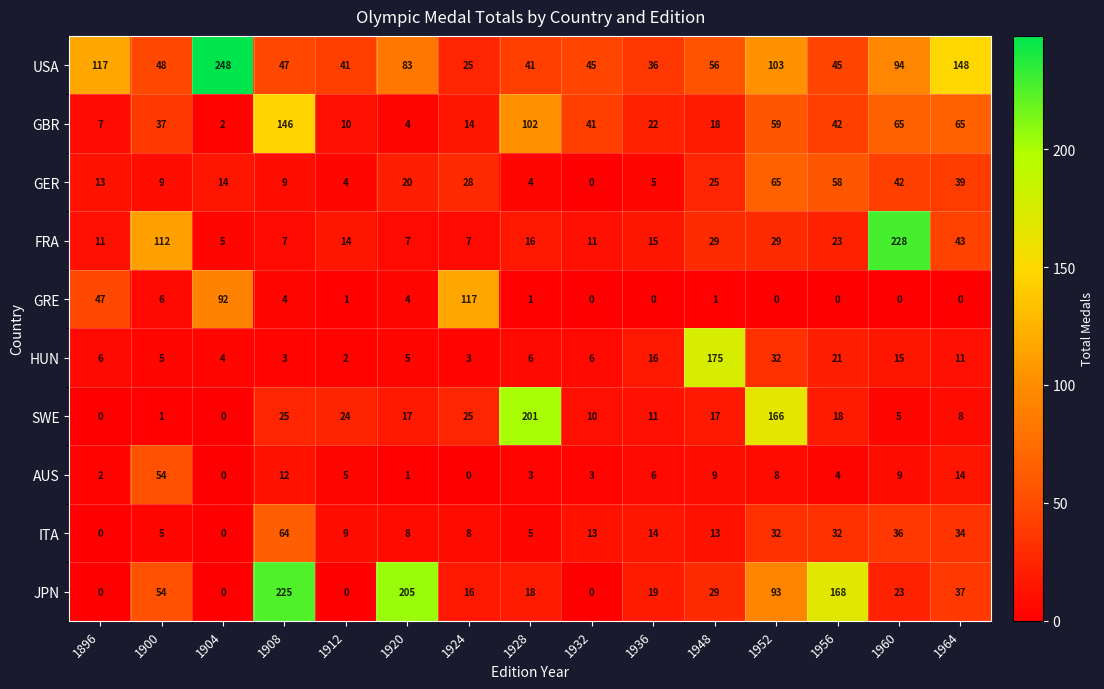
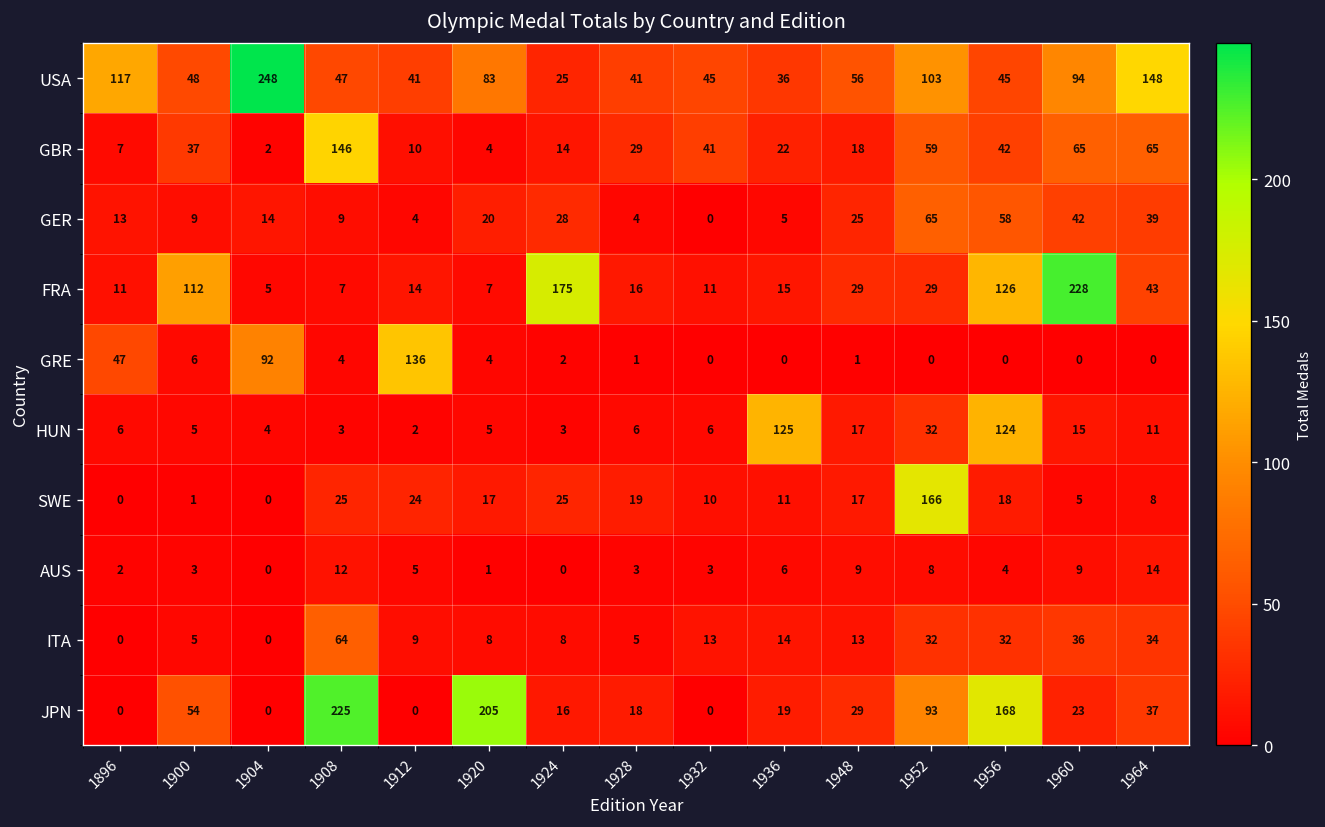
  {
    "USA": {
      "1896": 117,
      "1900": 48,
      "1904": 248,
      "1908": 47,
      "1912": 41,
      "1920": 83,
      "1924": 25,
      "1928": 41,
      "1932": 45,
      "1936": 36,
      "1948": 56,
      "1952": 103,
      "1956": 45,
      "1960": 94,
      "1964": 148
    },
    "GBR": {
      "1896": 7,
      "1900": 37,
      "1904": 2,
      "1908": 146,
      "1912": 10,
      "1920": 4,
      "1924": 14,
-     "1928": 102,
+     "1928": 29,
      "1932": 41,
      "1936": 22,
      "1948": 18,
      "1952": 59,
      "1956": 42,
      "1960": 65,
      "1964": 65
    },
    "GER": {
      "1896": 13,
      "1900": 9,
      "1904": 14,
      "1908": 9,
      "1912": 4,
      "1920": 20,
      "1924": 28,
      "1928": 4,
      "1932": 0,
      "1936": 5,
      "1948": 25,
      "1952": 65,
      "1956": 58,
      "1960": 42,
      "1964": 39
    },
    "FRA": {
      "1896": 11,
      "1900": 112,
      "1904": 5,
      "1908": 7,
      "1912": 14,
      "1920": 7,
-     "1924": 7,
+     "1924": 175,
      "1928": 16,
      "1932": 11,
      "1936": 15,
      "1948": 29,
      "1952": 29,
-     "1956": 23,
+     "1956": 126,
      "1960": 228,
      "1964": 43
    },
    "GRE": {
      "1896": 47,
      "1900": 6,
      "1904": 92,
      "1908": 4,
-     "1912": 1,
+     "1912": 136,
      "1920": 4,
-     "1924": 117,
+     "1924": 2,
      "1928": 1,
      "1932": 0,
      "1936": 0,
      "1948": 1,
      "1952": 0,
      "1956": 0,
      "1960": 0,
      "1964": 0
    },
    "HUN": {
      "1896": 6,
      "1900": 5,
      "1904": 4,
      "1908": 3,
      "1912": 2,
      "1920": 5,
      "1924": 3,
      "1928": 6,
      "1932": 6,
-     "1936": 16,
-     "1948": 175,
+     "1936": 125,
+     "1948": 17,
      "1952": 32,
-     "1956": 21,
+     "1956": 124,
      "1960": 15,
      "1964": 11
    },
    "SWE": {
      "1896": 0,
      "1900": 1,
      "1904": 0,
      "1908": 25,
      "1912": 24,
      "1920": 17,
      "1924": 25,
-     "1928": 201,
+     "1928": 19,
      "1932": 10,
      "1936": 11,
      "1948": 17,
      "1952": 166,
      "1956": 18,
      "1960": 5,
      "1964": 8
    },
    "AUS": {
      "1896": 2,
-     "1900": 54,
+     "1900": 3,
      "1904": 0,
      "1908": 12,
      "1912": 5,
      "1920": 1,
      "1924": 0,
      "1928": 3,
      "1932": 3,
      "1936": 6,
      "1948": 9,
      "1952": 8,
      "1956": 4,
      "1960": 9,
      "1964": 14
    },
    "ITA": {
      "1896": 0,
      "1900": 5,
      "1904": 0,
      "1908": 64,
      "1912": 9,
      "1920": 8,
      "1924": 8,
      "1928": 5,
      "1932": 13,
      "1936": 14,
      "1948": 13,
      "1952": 32,
      "1956": 32,
      "1960": 36,
      "1964": 34
    },
    "JPN": {
      "1896": 0,
      "1900": 54,
      "1904": 0,
      "1908": 225,
      "1912": 0,
      "1920": 205,
      "1924": 16,
      "1928": 18,
      "1932": 0,
      "1936": 19,
      "1948": 29,
      "1952": 93,
      "1956": 168,
      "1960": 23,
      "1964": 37
    }
  }
